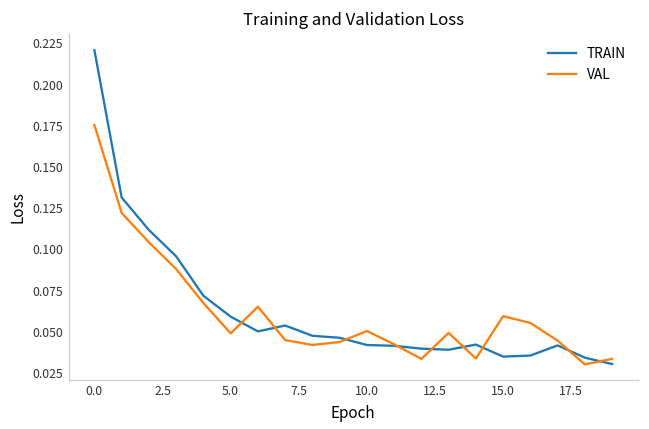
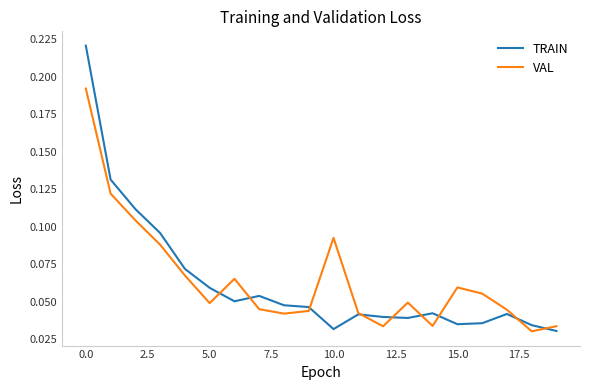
  {
    "TRAIN": {
      "0.0": 0.221,
      "5.0": 0.059,
-     "10.0": 0.042,
+     "10.0": 0.032,
      "15.0": 0.035
    },
    "VAL": {
-     "0.0": 0.175,
+     "0.0": 0.192,
      "5.0": 0.049,
-     "10.0": 0.051,
+     "10.0": 0.093,
      "15.0": 0.060
    }
  }
